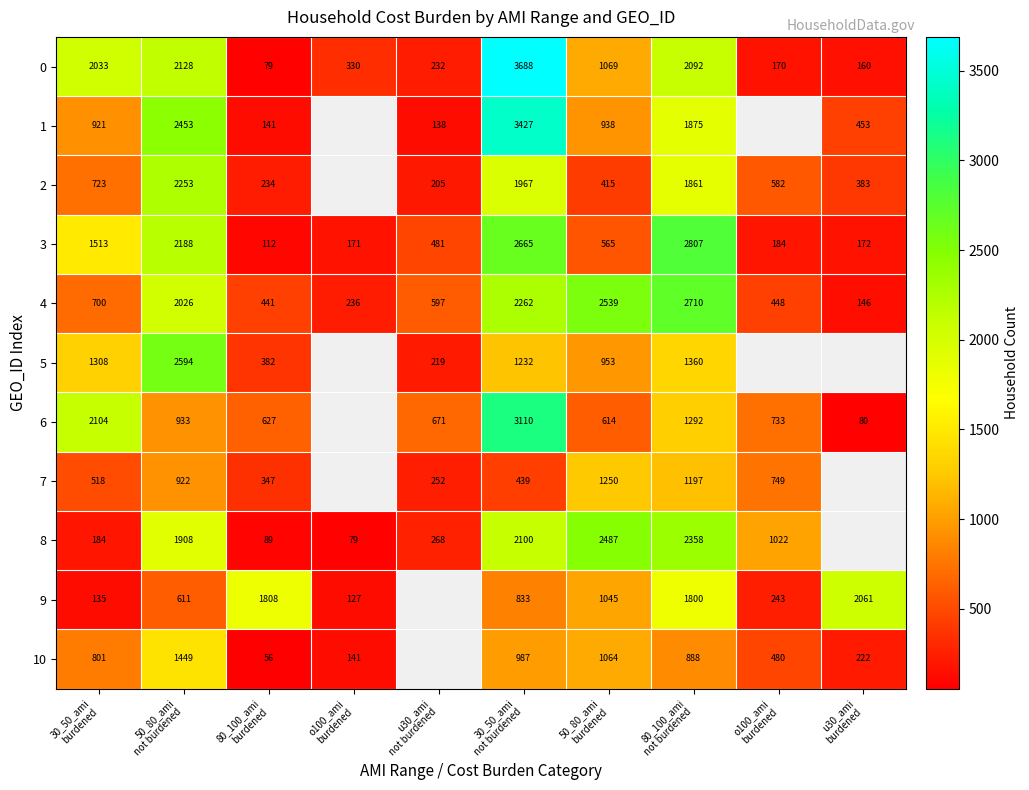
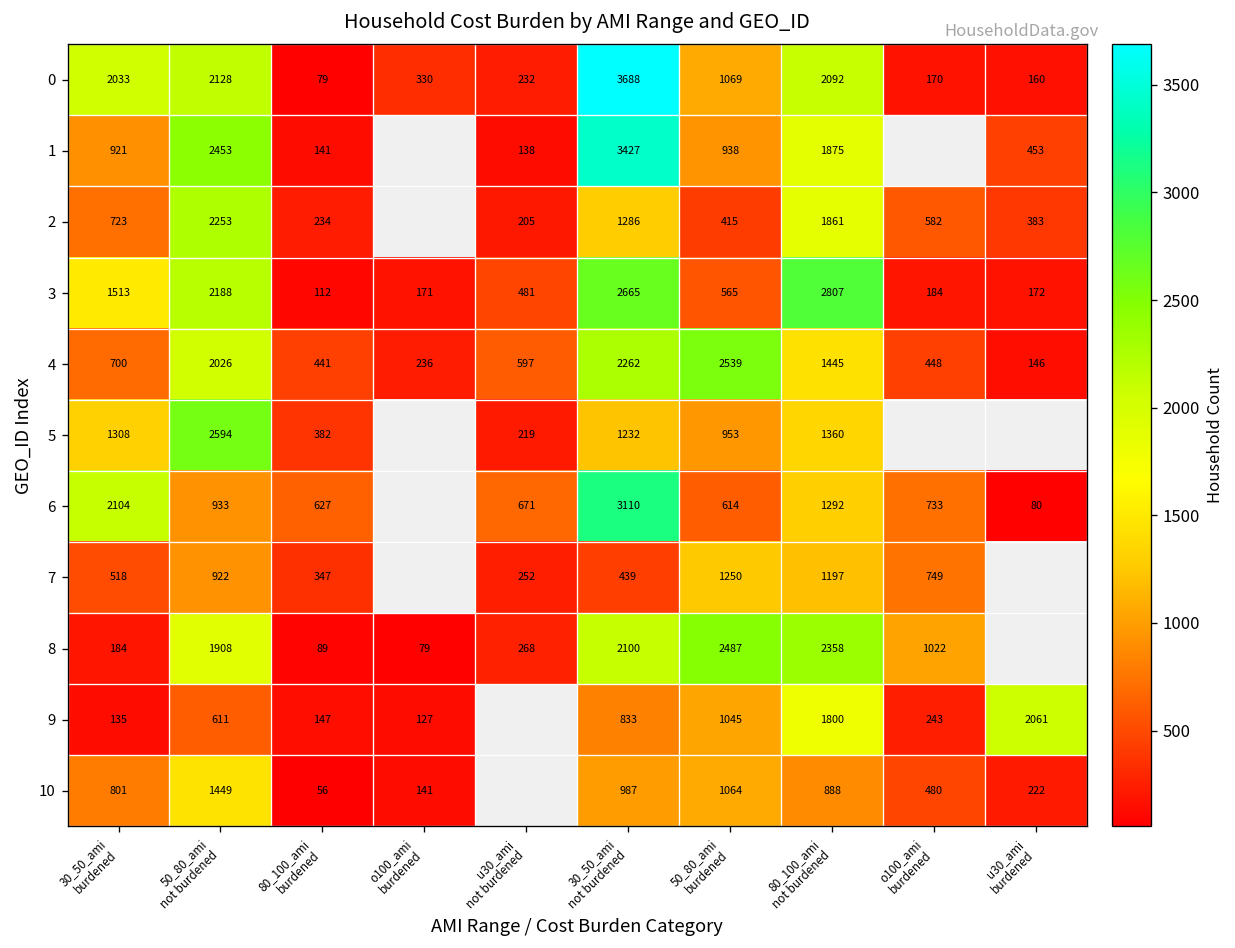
  {
    "0": {
      "30_50_ami burdened": 2033,
      "50_80_ami not burdened": 2128,
      "80_100_ami burdened": 79,
      "u30_ami not burdened": 232,
      "30_50_ami not burdened": 3688,
      "50_80_ami burdened": 1069,
      "80_100_ami not burdened": 2092,
      "u30_ami burdened": 160
    },
    "1": {
      "30_50_ami burdened": 921,
      "50_80_ami not burdened": 2453,
      "80_100_ami burdened": 141,
      "u30_ami not burdened": 138,
      "30_50_ami not burdened": 3427,
      "50_80_ami burdened": 938,
      "80_100_ami not burdened": 1875,
      "u30_ami burdened": 453
    },
    "2": {
      "30_50_ami burdened": 723,
      "50_80_ami not burdened": 2253,
      "80_100_ami burdened": 234,
      "u30_ami not burdened": 205,
-     "30_50_ami not burdened": 1967,
+     "30_50_ami not burdened": 1286,
      "50_80_ami burdened": 415,
      "80_100_ami not burdened": 1861,
      "o100_ami burdened": 582,
      "u30_ami burdened": 383
    },
    "3": {
      "30_50_ami burdened": 1513,
      "50_80_ami not burdened": 2188,
      "80_100_ami burdened": 112,
      "u30_ami not burdened": 481,
      "30_50_ami not burdened": 2665,
      "50_80_ami burdened": 565,
      "80_100_ami not burdened": 2807,
      "u30_ami burdened": 172
    },
    "4": {
      "30_50_ami burdened": 700,
      "50_80_ami not burdened": 2026,
      "80_100_ami burdened": 441,
      "u30_ami not burdened": 597,
      "30_50_ami not burdened": 2262,
      "50_80_ami burdened": 2539,
-     "80_100_ami not burdened": 2710,
+     "80_100_ami not burdened": 1445,
      "u30_ami burdened": 146
    },
    "5": {
      "30_50_ami burdened": 1308,
      "50_80_ami not burdened": 2594,
      "80_100_ami burdened": 382,
      "u30_ami not burdened": 219,
      "30_50_ami not burdened": 1232,
      "50_80_ami burdened": 953,
      "80_100_ami not burdened": 1360
    },
    "6": {
      "30_50_ami burdened": 2104,
      "50_80_ami not burdened": 933,
      "80_100_ami burdened": 627,
      "u30_ami not burdened": 671,
      "30_50_ami not burdened": 3110,
      "50_80_ami burdened": 614,
      "80_100_ami not burdened": 1292,
      "o100_ami burdened": 733,
      "u30_ami burdened": 80
    },
    "7": {
      "30_50_ami burdened": 518,
      "50_80_ami not burdened": 922,
      "80_100_ami burdened": 347,
      "u30_ami not burdened": 252,
      "30_50_ami not burdened": 439,
      "50_80_ami burdened": 1250,
      "80_100_ami not burdened": 1197,
      "o100_ami burdened": 749
    },
    "8": {
      "30_50_ami burdened": 184,
      "50_80_ami not burdened": 1908,
      "80_100_ami burdened": 89,
      "u30_ami not burdened": 268,
      "30_50_ami not burdened": 2100,
      "50_80_ami burdened": 2487,
      "80_100_ami not burdened": 2358
    },
    "9": {
      "30_50_ami burdened": 135,
      "50_80_ami not burdened": 611,
-     "80_100_ami burdened": 1808,
+     "80_100_ami burdened": 147,
      "30_50_ami not burdened": 833,
      "50_80_ami burdened": 1045,
      "80_100_ami not burdened": 1800,
      "u30_ami burdened": 2061
    },
    "10": {
      "30_50_ami burdened": 801,
      "50_80_ami not burdened": 1449,
      "80_100_ami burdened": 56,
      "30_50_ami not burdened": 987,
      "50_80_ami burdened": 1064,
      "80_100_ami not burdened": 888,
      "u30_ami burdened": 222
    }
  }
